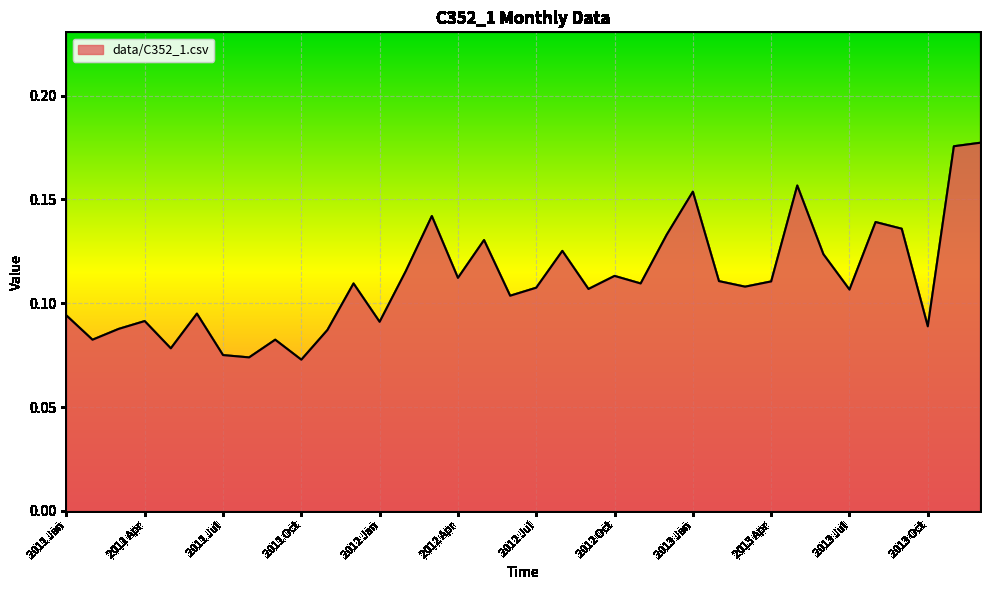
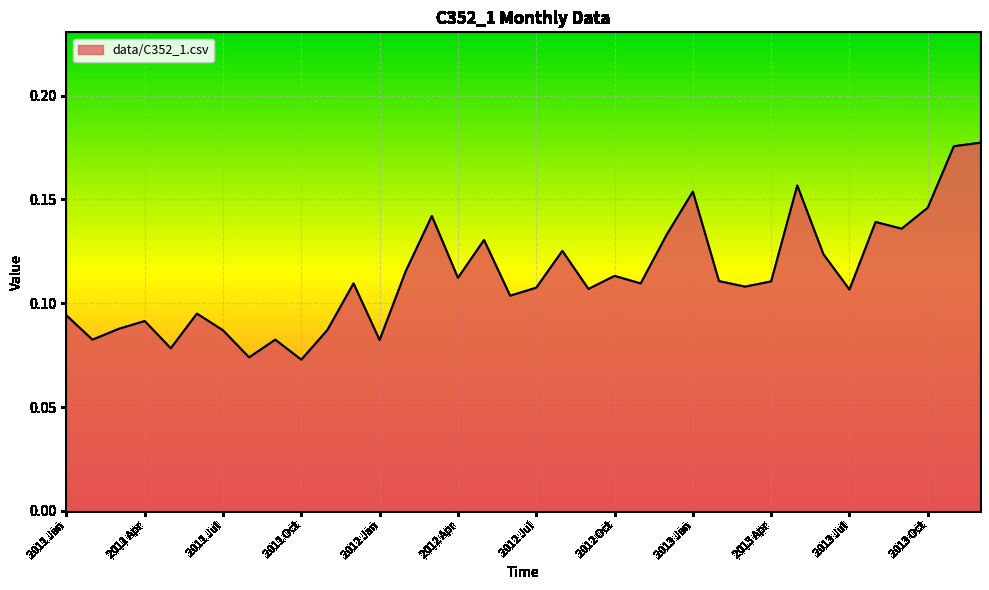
  {
    "2011 Jan": 0.094,
    "2011 Apr": 0.091,
-   "2011 Jul": 0.075,
+   "2011 Jul": 0.087,
    "2011 Oct": 0.073,
-   "2012 Jan": 0.091,
+   "2012 Jan": 0.082,
    "2012 Apr": 0.112,
    "2012 Jul": 0.108,
    "2012 Oct": 0.113,
    "2013 Jan": 0.154,
    "2013 Apr": 0.111,
    "2013 Jul": 0.107,
-   "2013 Oct": 0.089
+   "2013 Oct": 0.146
  }
